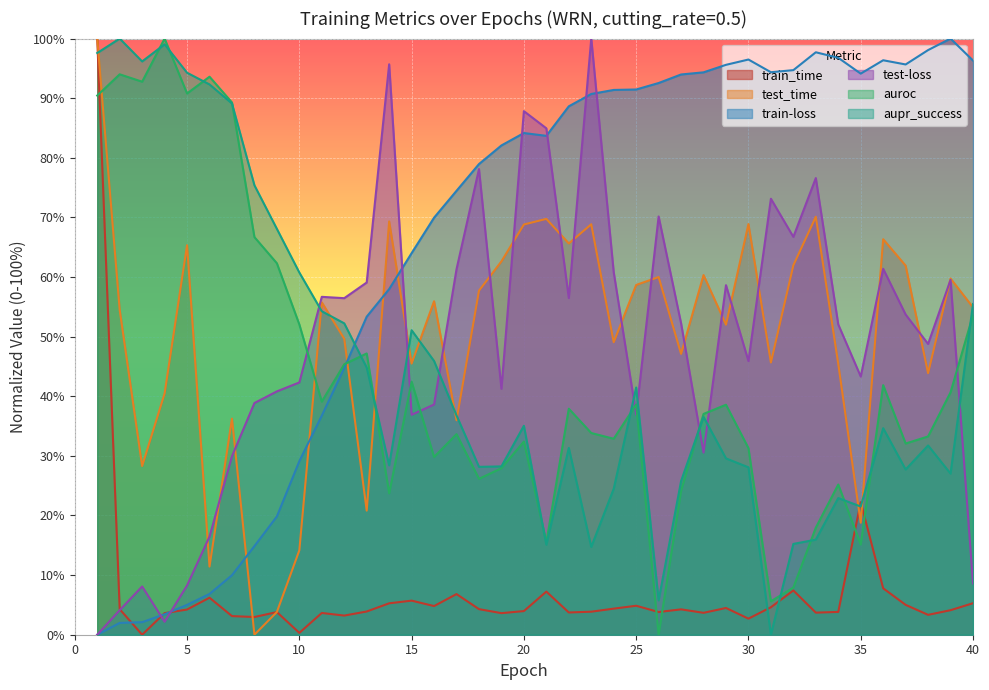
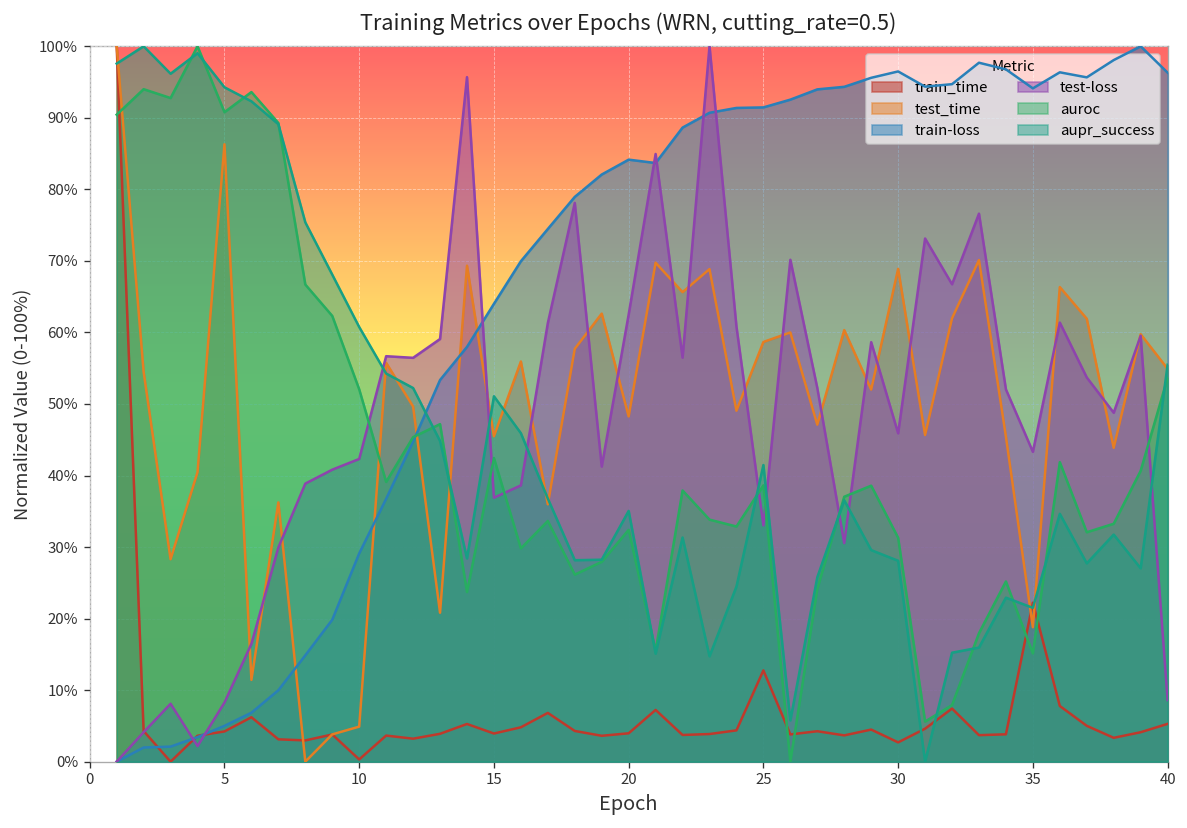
  {
    "train_time": {
      "5": "4%",
      "10": "0%",
-     "15": "6%",
+     "15": "4%",
      "20": "4%",
-     "25": "5%",
+     "25": "13%",
      "30": "3%",
      "35": "22%",
      "40": "5%"
    },
    "test_time": {
-     "5": "65%",
-     "10": "14%",
+     "5": "86%",
+     "10": "5%",
      "15": "45%",
-     "20": "69%",
+     "20": "48%",
      "25": "59%",
      "30": "69%",
      "35": "19%",
      "40": "55%"
    },
    "test-loss": {
      "5": "8%",
      "10": "42%",
      "15": "37%",
-     "20": "88%",
-     "25": "37%",
+     "20": "63%",
+     "25": "33%",
      "30": "46%",
      "35": "43%",
      "40": "9%"
    }
  }
